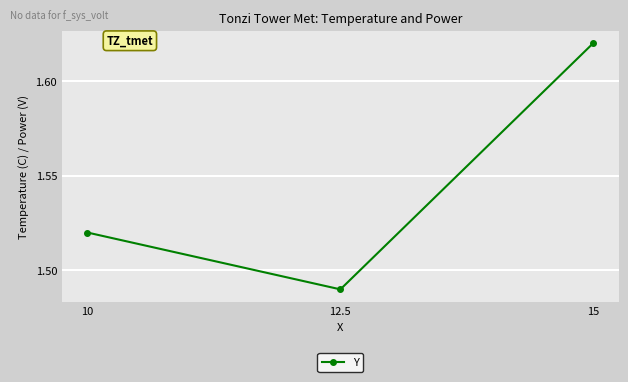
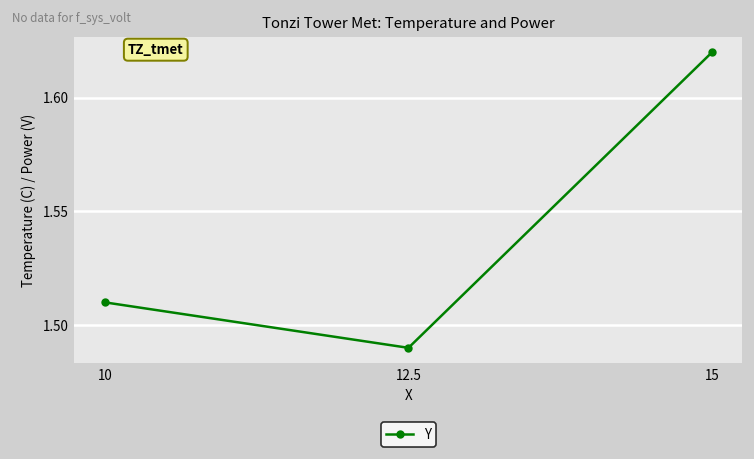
  {
-   "10": 1.52,
+   "10": 1.51,
    "12.5": 1.49,
    "15": 1.62
  }
